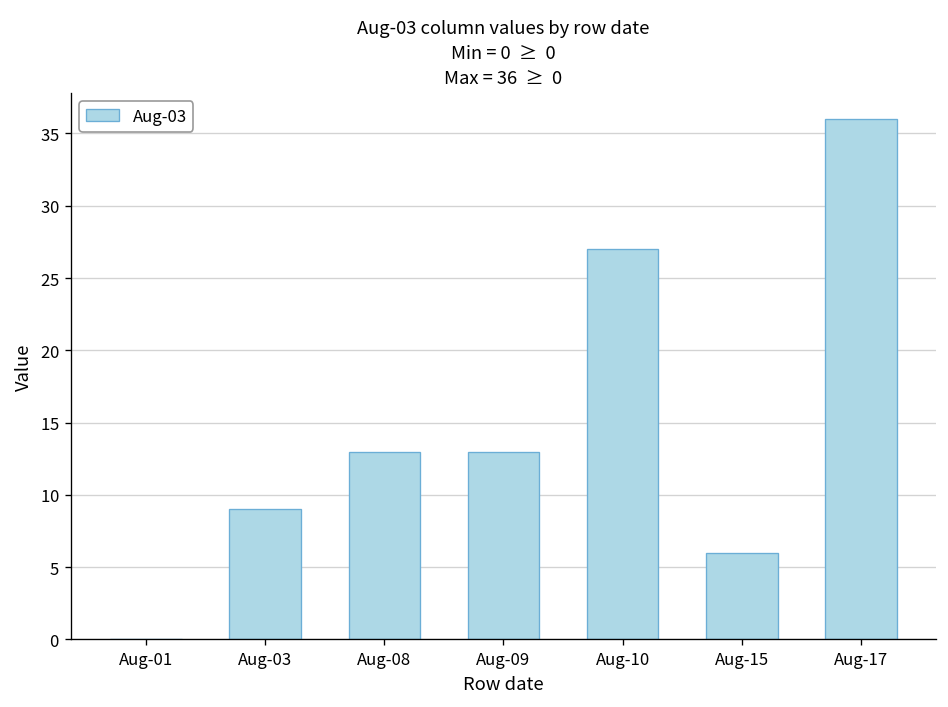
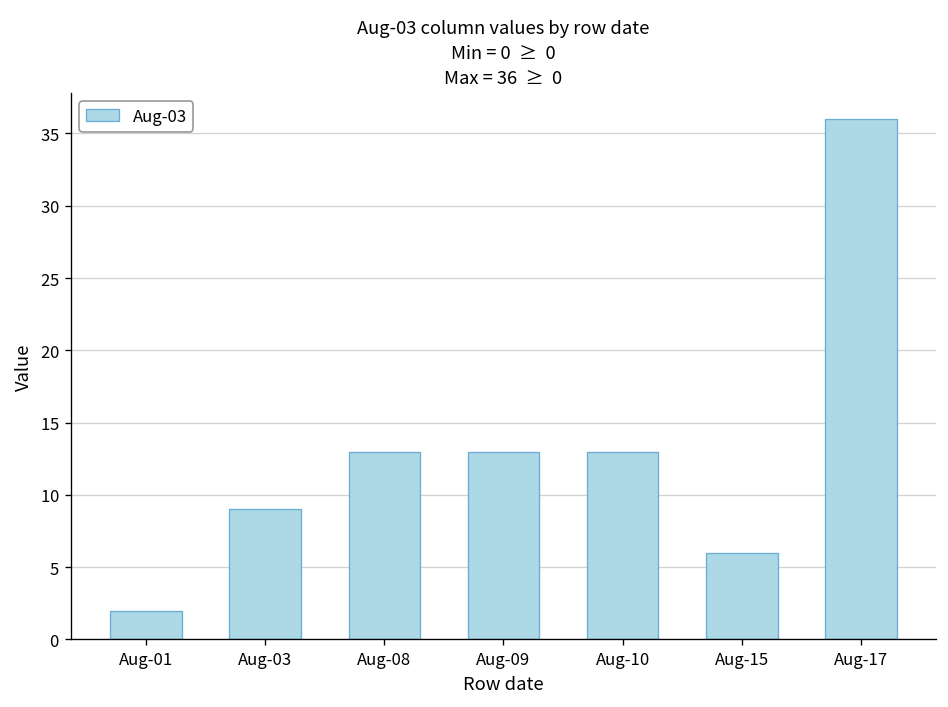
  {
-   "Aug-01": 0,
+   "Aug-01": 2,
    "Aug-03": 9,
    "Aug-08": 13,
    "Aug-09": 13,
-   "Aug-10": 27,
+   "Aug-10": 13,
    "Aug-15": 6,
    "Aug-17": 36
  }
